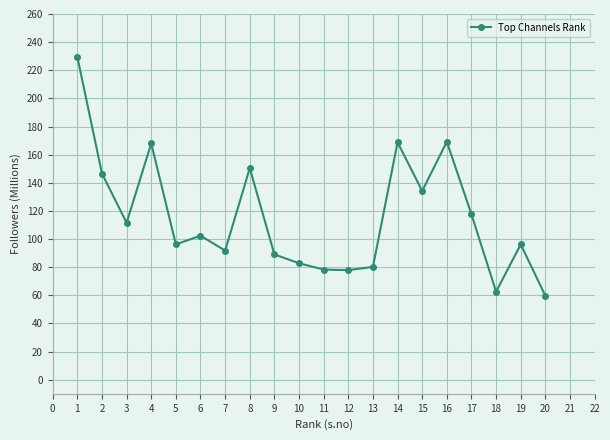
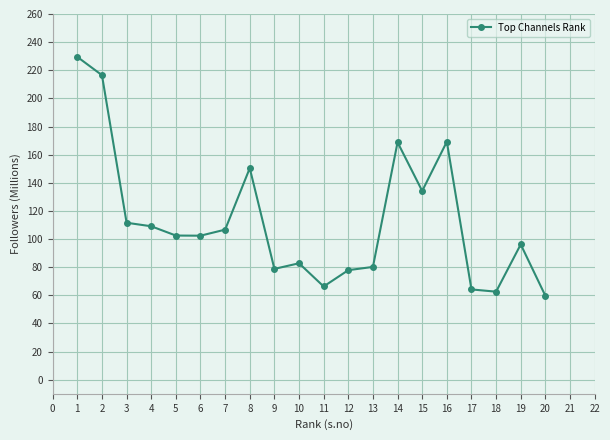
  {
    "1": 230,
-   "2": 147,
+   "2": 217,
    "3": 112,
-   "4": 168,
-   "5": 96,
+   "4": 109,
+   "5": 103,
    "6": 102,
-   "7": 92,
+   "7": 107,
    "8": 150,
-   "9": 89,
+   "9": 79,
    "10": 83,
-   "11": 78,
+   "11": 66,
    "12": 78,
    "13": 80,
    "14": 169,
    "15": 134,
    "16": 169,
-   "17": 118,
+   "17": 64,
    "18": 63,
    "19": 96,
    "20": 60
  }
